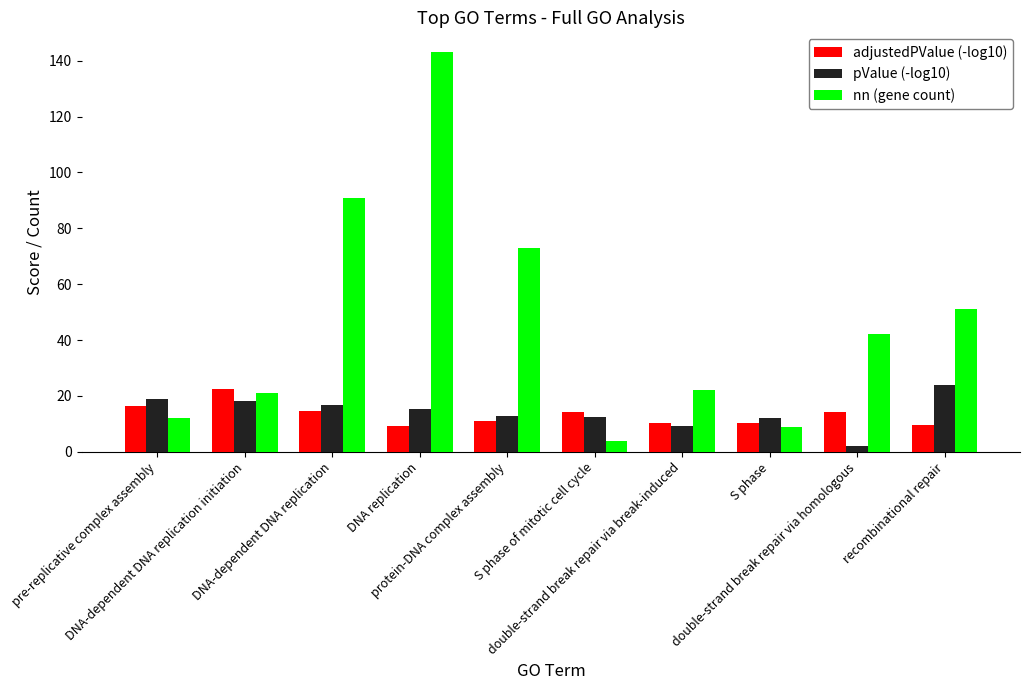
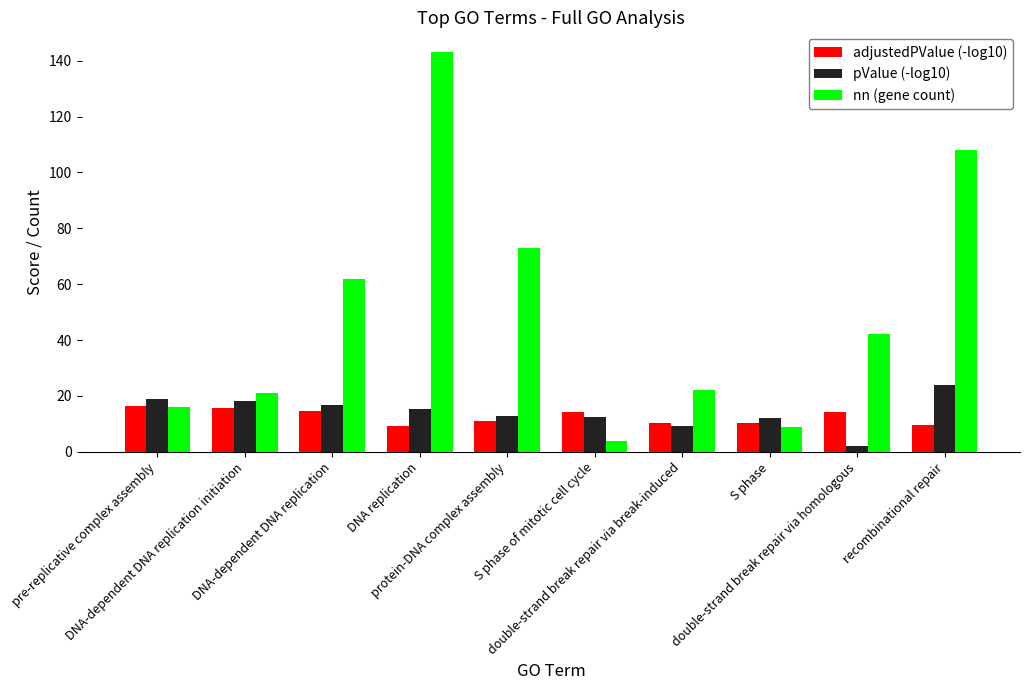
  {
    "adjustedPValue (-log10)": {
      "pre-replicative complex assembly": 16,
-     "DNA-dependent DNA replication initiation": 22,
+     "DNA-dependent DNA replication initiation": 16,
      "DNA-dependent DNA replication": 14,
      "DNA replication": 9,
      "protein-DNA complex assembly": 11,
      "S phase of mitotic cell cycle": 14,
      "double-strand break repair via break-induced": 10,
      "S phase": 10,
      "double-strand break repair via homologous": 14,
      "recombinational repair": 10
    },
    "pValue (-log10)": {
      "pre-replicative complex assembly": 19,
      "DNA-dependent DNA replication initiation": 18,
      "DNA-dependent DNA replication": 17,
      "DNA replication": 15,
      "protein-DNA complex assembly": 13,
      "S phase of mitotic cell cycle": 12,
      "double-strand break repair via break-induced": 9,
      "S phase": 12,
      "double-strand break repair via homologous": 2,
      "recombinational repair": 24
    },
    "nn (gene count)": {
-     "pre-replicative complex assembly": 12,
+     "pre-replicative complex assembly": 16,
      "DNA-dependent DNA replication initiation": 21,
-     "DNA-dependent DNA replication": 91,
+     "DNA-dependent DNA replication": 62,
      "DNA replication": 143,
      "protein-DNA complex assembly": 73,
      "S phase of mitotic cell cycle": 4,
      "double-strand break repair via break-induced": 22,
      "S phase": 9,
      "double-strand break repair via homologous": 42,
-     "recombinational repair": 51
+     "recombinational repair": 108
    }
  }
